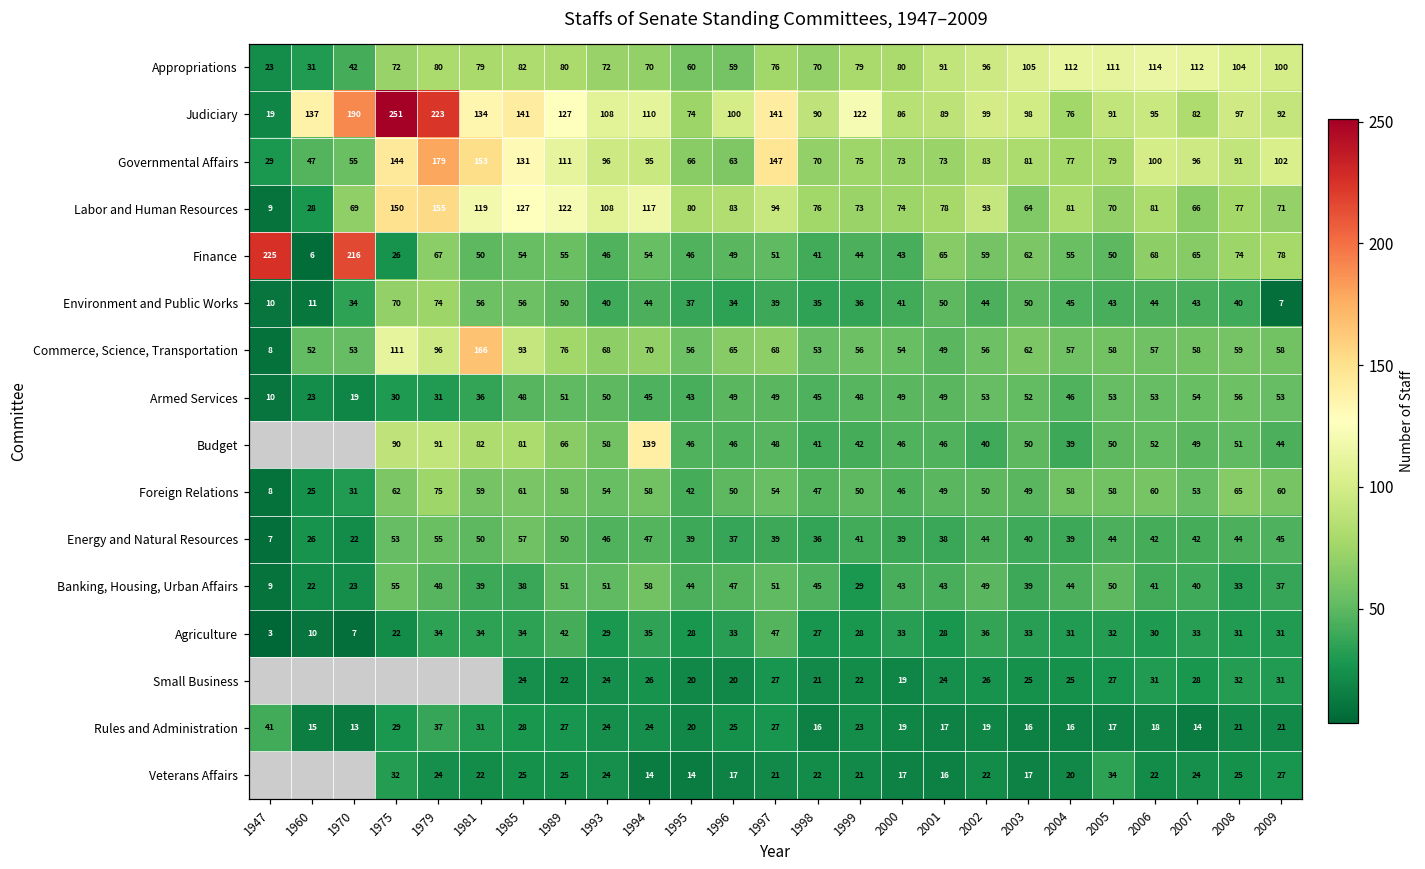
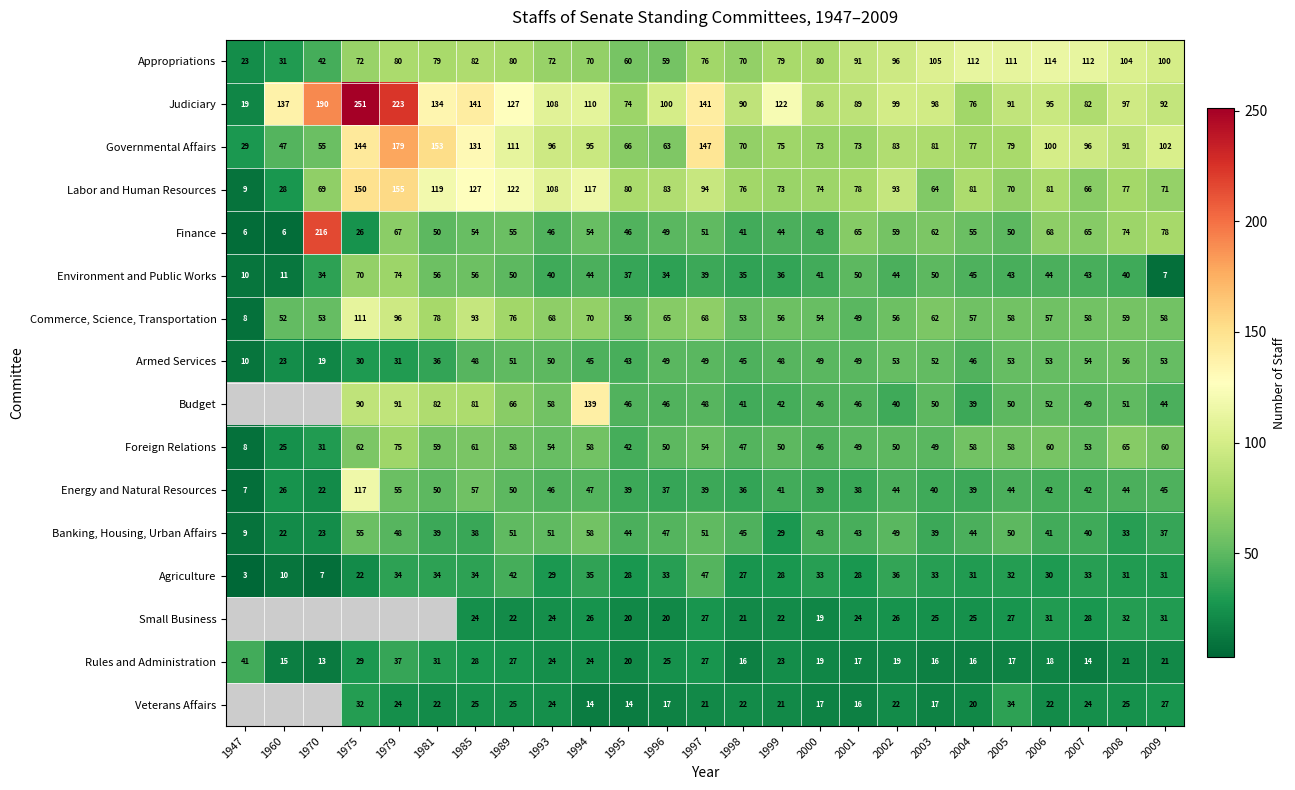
  {
    "Finance": {
-     "1947": 225,
+     "1947": 6,
      "1960": 6,
      "1970": 216,
      "1975": 26,
      "1979": 67,
      "1981": 50,
      "1985": 54,
      "1989": 55,
      "1993": 46,
      "1994": 54,
      "1995": 46,
      "1996": 49,
      "1997": 51,
      "1998": 41,
      "1999": 44,
      "2000": 43,
      "2001": 65,
      "2002": 59,
      "2003": 62,
      "2004": 55,
      "2005": 50,
      "2006": 68,
      "2007": 65,
      "2008": 74,
      "2009": 78
    },
    "Commerce, Science, Transportation": {
      "1947": 8,
      "1960": 52,
      "1970": 53,
      "1975": 111,
      "1979": 96,
-     "1981": 166,
+     "1981": 78,
      "1985": 93,
      "1989": 76,
      "1993": 68,
      "1994": 70,
      "1995": 56,
      "1996": 65,
      "1997": 68,
      "1998": 53,
      "1999": 56,
      "2000": 54,
      "2001": 49,
      "2002": 56,
      "2003": 62,
      "2004": 57,
      "2005": 58,
      "2006": 57,
      "2007": 58,
      "2008": 59,
      "2009": 58
    },
    "Energy and Natural Resources": {
      "1947": 7,
      "1960": 26,
      "1970": 22,
-     "1975": 53,
+     "1975": 117,
      "1979": 55,
      "1981": 50,
      "1985": 57,
      "1989": 50,
      "1993": 46,
      "1994": 47,
      "1995": 39,
      "1996": 37,
      "1997": 39,
      "1998": 36,
      "1999": 41,
      "2000": 39,
      "2001": 38,
      "2002": 44,
      "2003": 40,
      "2004": 39,
      "2005": 44,
      "2006": 42,
      "2007": 42,
      "2008": 44,
      "2009": 45
    }
  }
